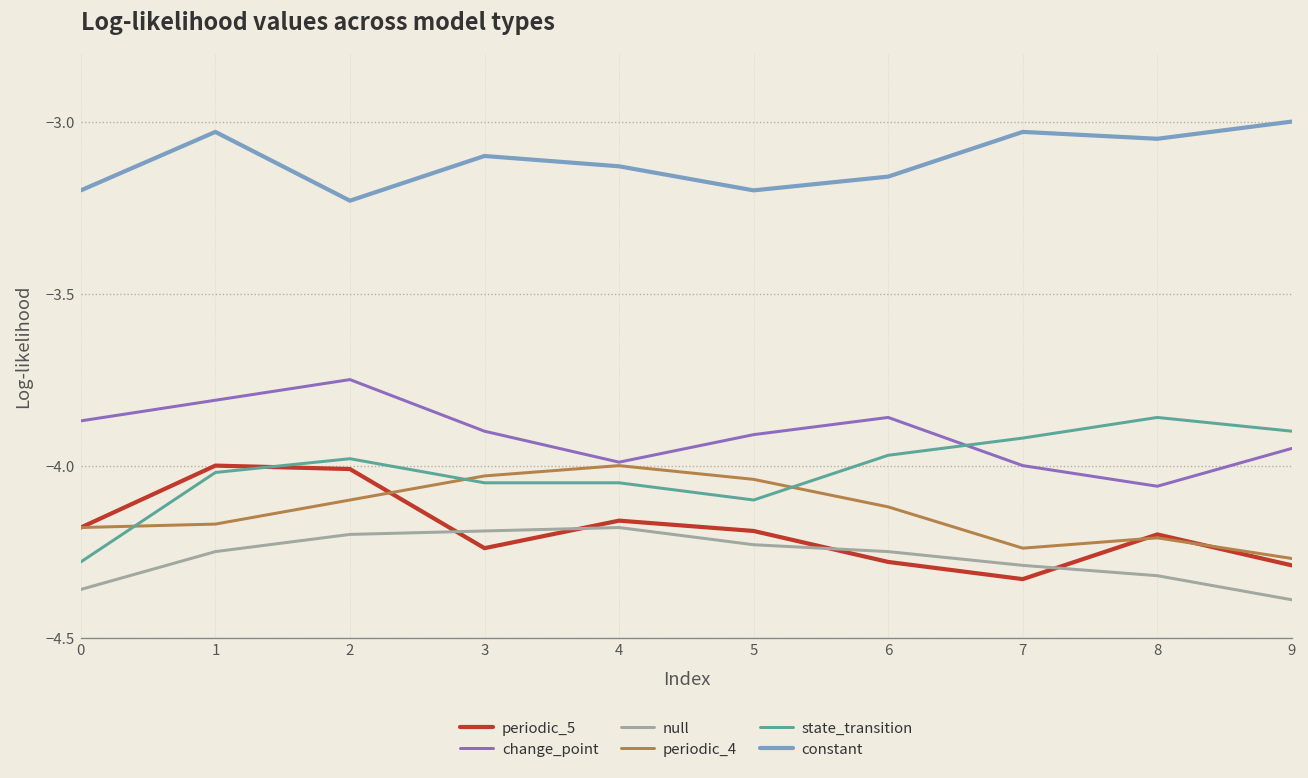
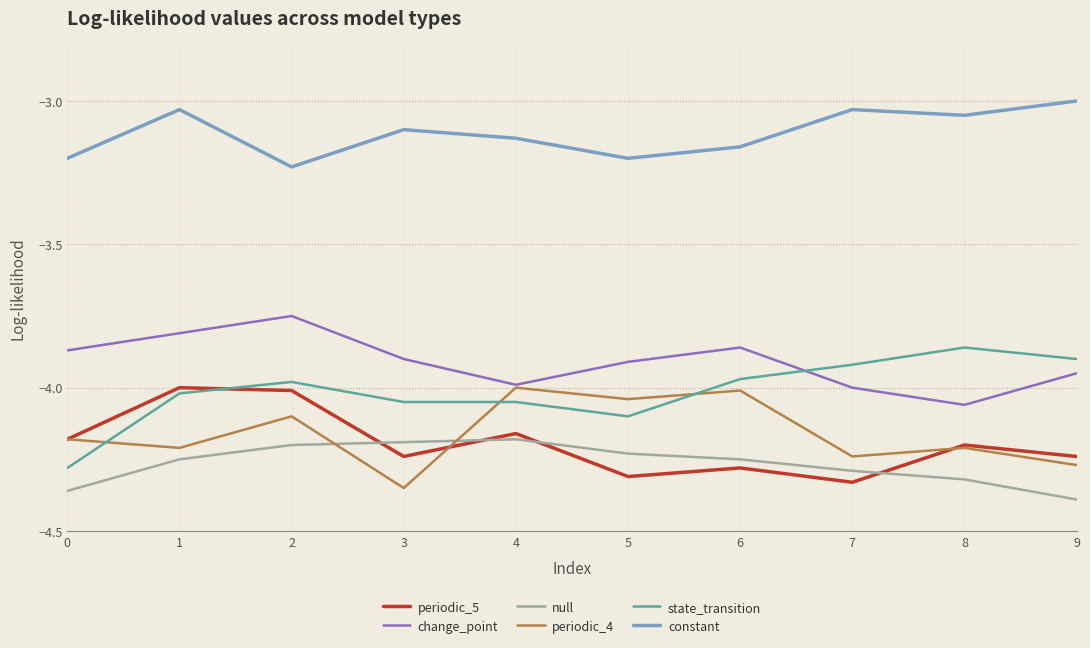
  {
    "periodic_5": {
      "1": -4.00,
      "2": -4.01,
      "3": -4.24,
      "4": -4.16,
-     "5": -4.19,
+     "5": -4.31,
      "6": -4.28,
      "7": -4.33,
      "8": -4.20,
-     "9": -4.29
+     "9": -4.24
    },
    "periodic_4": {
-     "1": -4.17,
+     "1": -4.21,
      "2": -4.10,
-     "3": -4.03,
+     "3": -4.35,
      "4": -4.00,
      "5": -4.04,
-     "6": -4.12,
+     "6": -4.01,
      "7": -4.24,
      "8": -4.21,
      "9": -4.27
    }
  }
